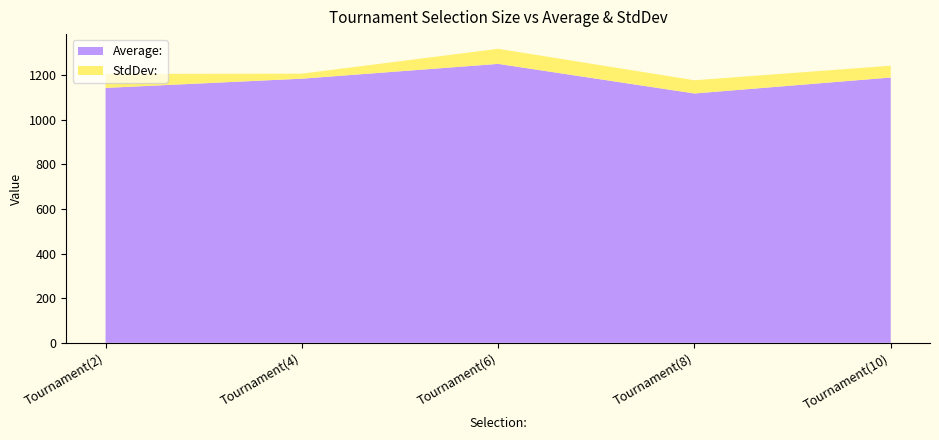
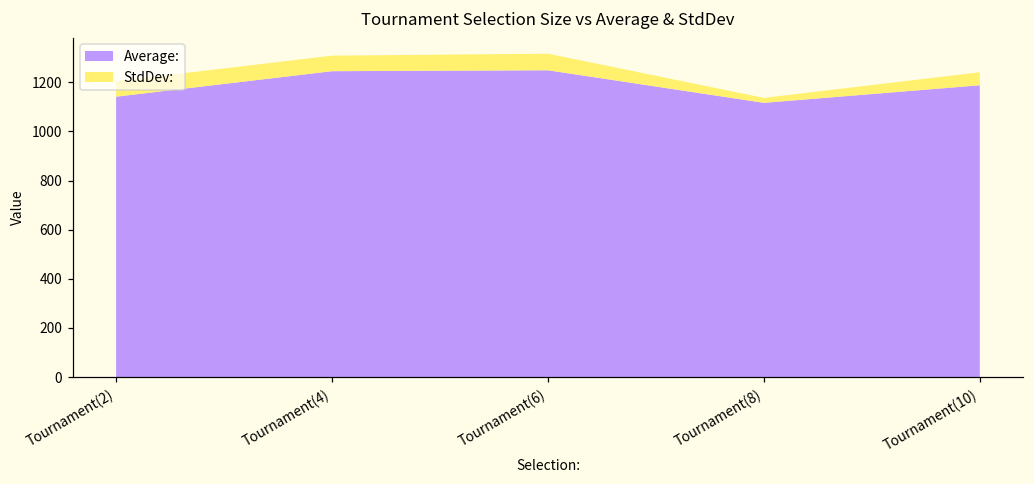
  {
    "Average:": {
      "Tournament(2)": 1140,
-     "Tournament(4)": 1180,
+     "Tournament(4)": 1250,
      "Tournament(6)": 1250,
      "Tournament(8)": 1120,
      "Tournament(10)": 1190
    },
    "StdDev:": {
-     "Tournament(4)": 20,
+     "Tournament(4)": 60,
      "Tournament(6)": 70,
-     "Tournament(8)": 60,
+     "Tournament(8)": 20,
      "Tournament(10)": 50
    }
  }
